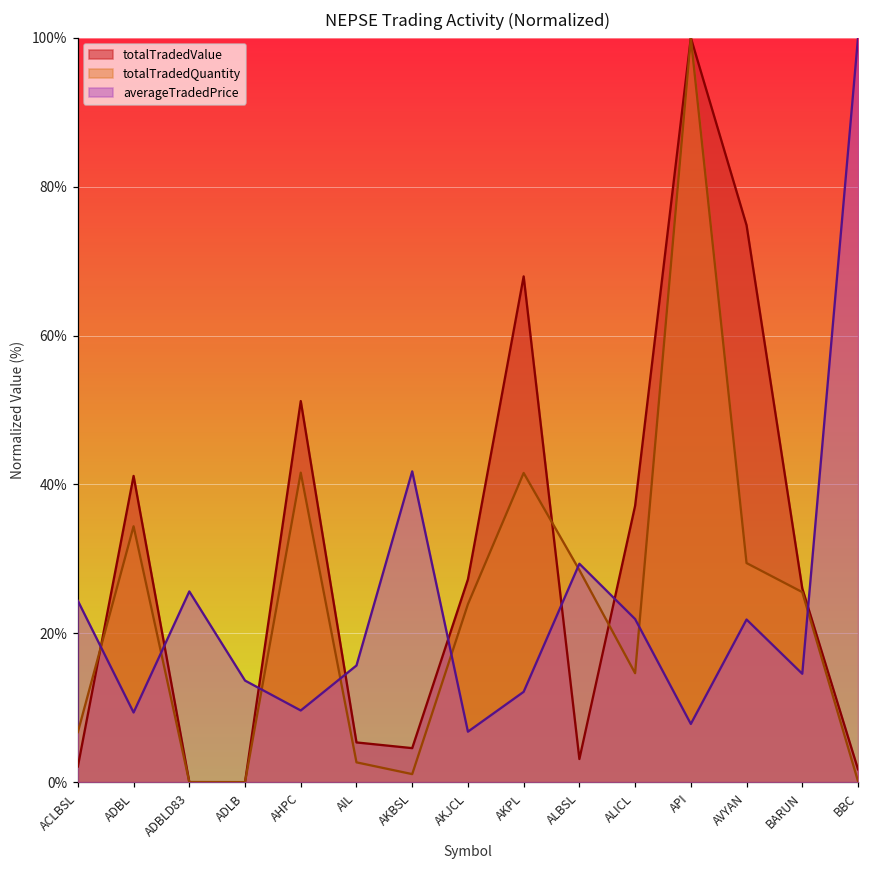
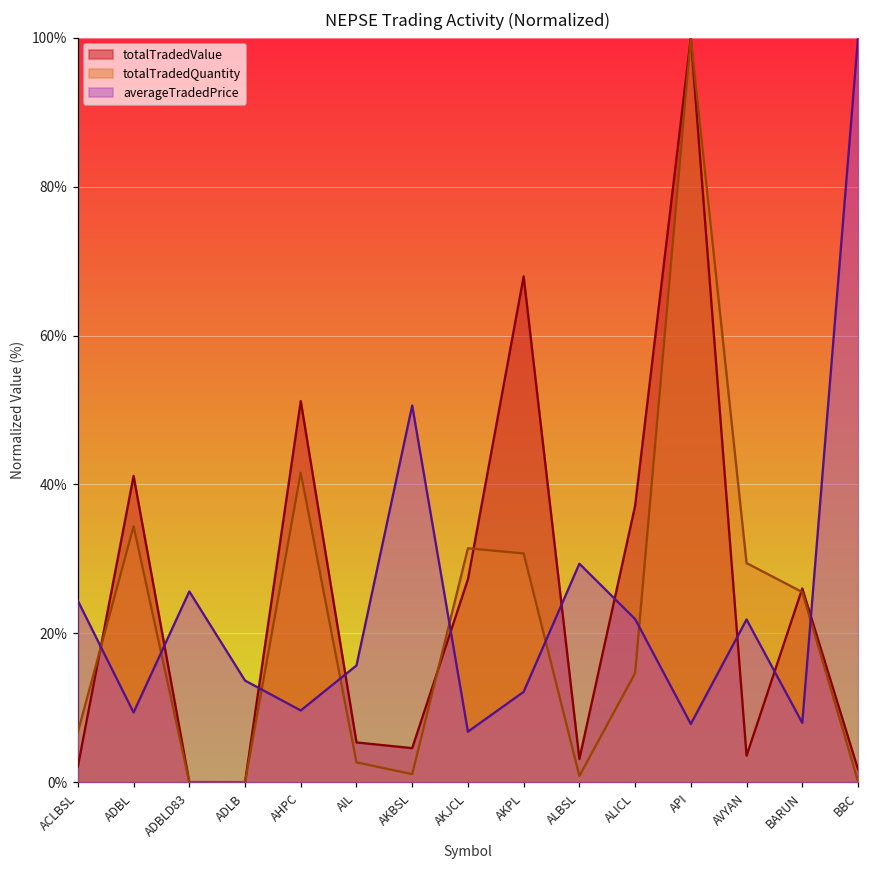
  {
    "totalTradedValue": {
      "ACLBSL": "2%",
      "ADBL": "41%",
      "AHPC": "51%",
      "AIL": "5%",
      "AKBSL": "5%",
      "AKJCL": "27%",
      "AKPL": "68%",
      "ALBSL": "3%",
      "ALICL": "37%",
-     "AVYAN": "75%",
+     "AVYAN": "4%",
      "BARUN": "26%",
      "BBC": "2%"
    },
    "totalTradedQuantity": {
      "ACLBSL": "7%",
      "ADBL": "34%",
      "AHPC": "42%",
      "AIL": "3%",
      "AKBSL": "1%",
-     "AKJCL": "24%",
-     "AKPL": "42%",
-     "ALBSL": "28%",
+     "AKJCL": "31%",
+     "AKPL": "31%",
+     "ALBSL": "1%",
      "ALICL": "15%",
      "AVYAN": "29%",
      "BARUN": "26%",
      "BBC": "0%"
    },
    "averageTradedPrice": {
      "ACLBSL": "24%",
      "ADBL": "9%",
      "ADBLD83": "26%",
      "ADLB": "14%",
      "AHPC": "10%",
      "AIL": "16%",
-     "AKBSL": "42%",
+     "AKBSL": "51%",
      "AKJCL": "7%",
      "AKPL": "12%",
      "ALBSL": "29%",
      "ALICL": "22%",
      "API": "8%",
      "AVYAN": "22%",
-     "BARUN": "15%",
+     "BARUN": "8%",
      "BBC": "100%"
    }
  }
